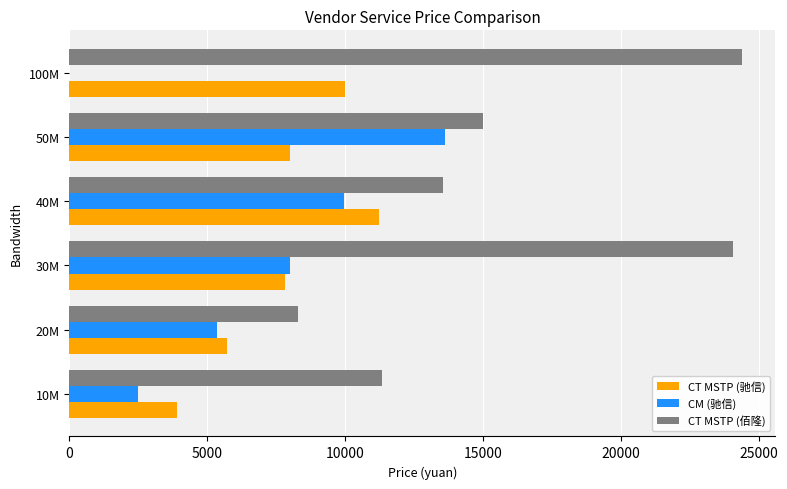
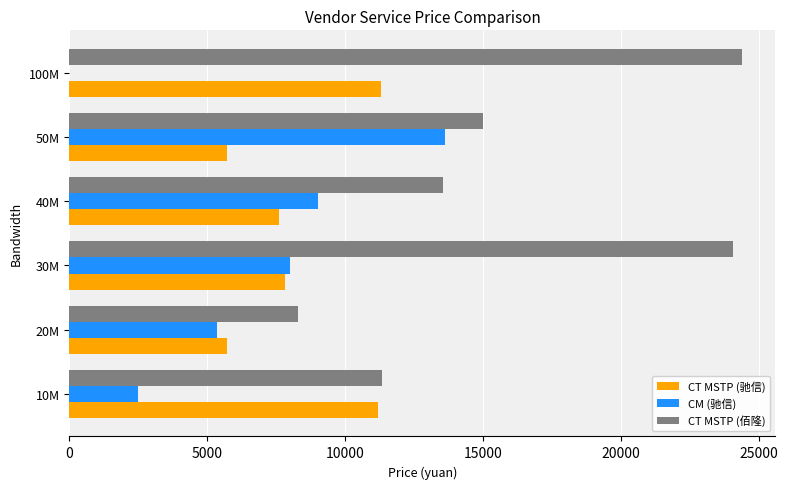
  {
    "CT MSTP (驰信)": {
-     "100M": 10000,
-     "50M": 8000,
-     "40M": 11200,
+     "100M": 11300,
+     "50M": 5700,
+     "40M": 7600,
      "30M": 7800,
      "20M": 5700,
-     "10M": 3900
+     "10M": 11200
    },
    "CM (驰信)": {
      "100M": 0,
      "50M": 13600,
-     "40M": 9900,
+     "40M": 9000,
      "30M": 8000,
      "20M": 5400,
      "10M": 2500
    },
    "CT MSTP (佰隆)": {
      "100M": 24400,
      "50M": 15000,
      "40M": 13600,
      "30M": 24100,
      "20M": 8300,
      "10M": 11400
    }
  }
